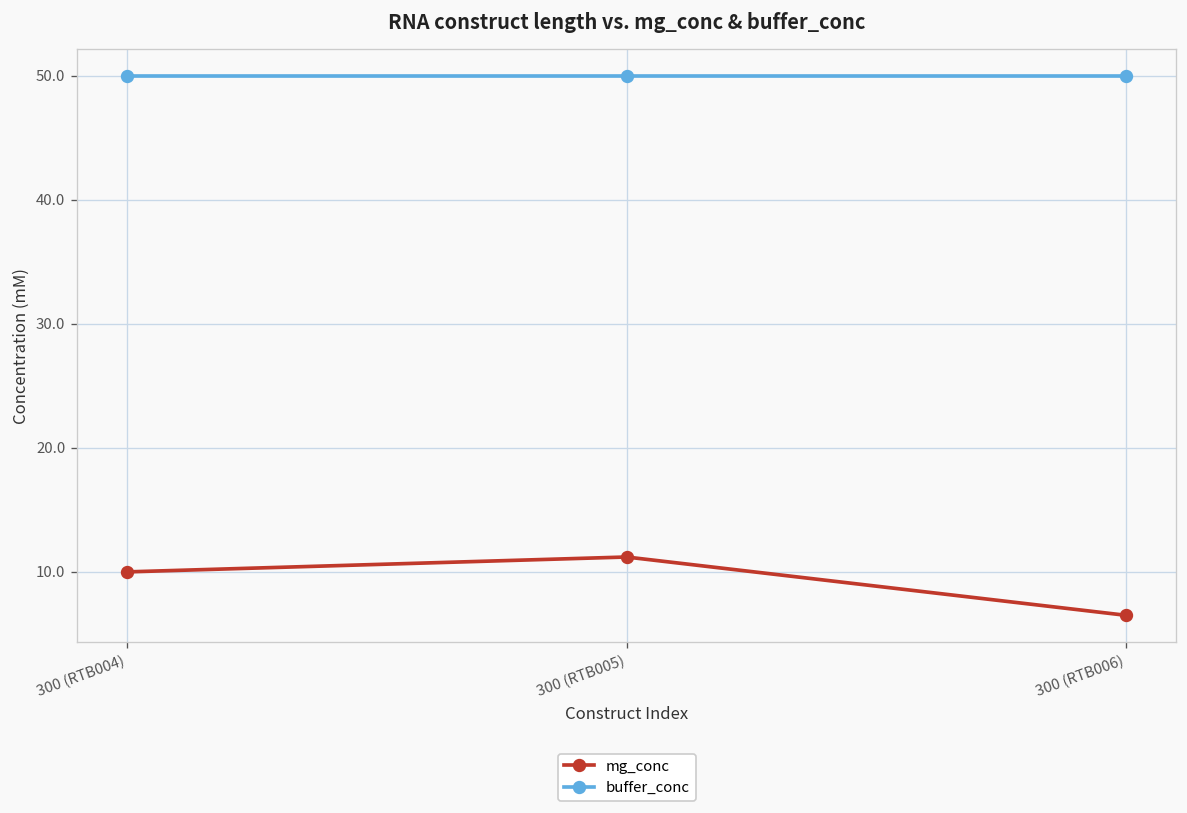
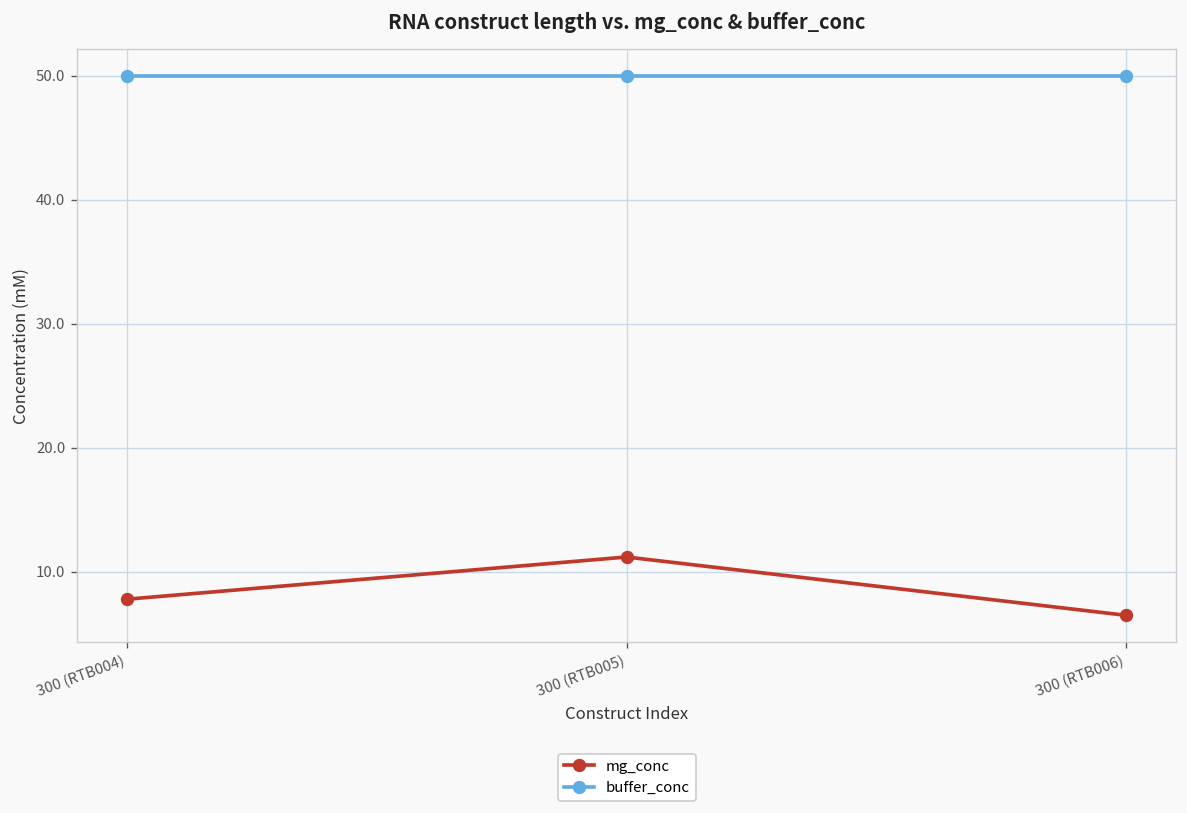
  {
    "mg_conc": {
-     "300 (RTB004)": 10.0,
+     "300 (RTB004)": 7.8,
      "300 (RTB005)": 11.2,
      "300 (RTB006)": 6.5
    },
    "buffer_conc": {
      "300 (RTB004)": 50.0,
      "300 (RTB005)": 50.0,
      "300 (RTB006)": 50.0
    }
  }
